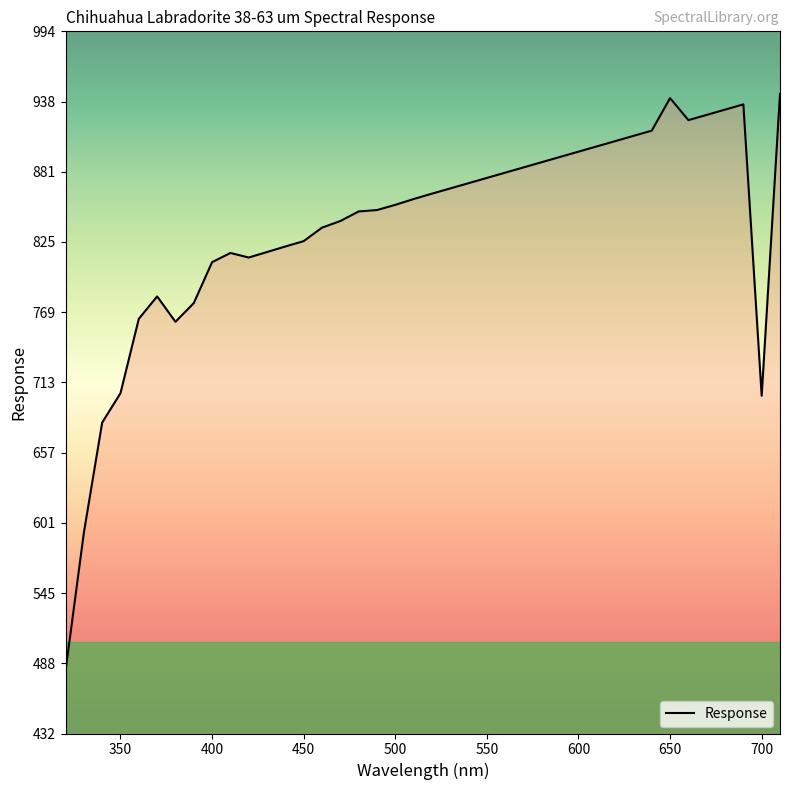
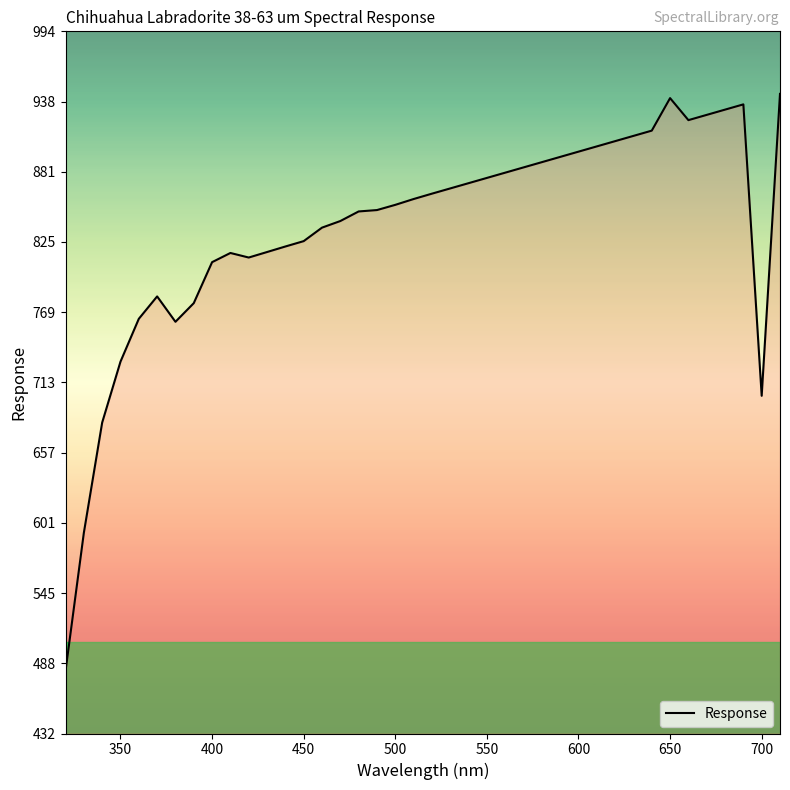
  {
-   "350": 704,
+   "350": 730,
    "400": 809,
    "450": 826,
    "500": 855,
    "550": 877,
    "600": 898,
    "650": 940,
    "700": 702
  }
